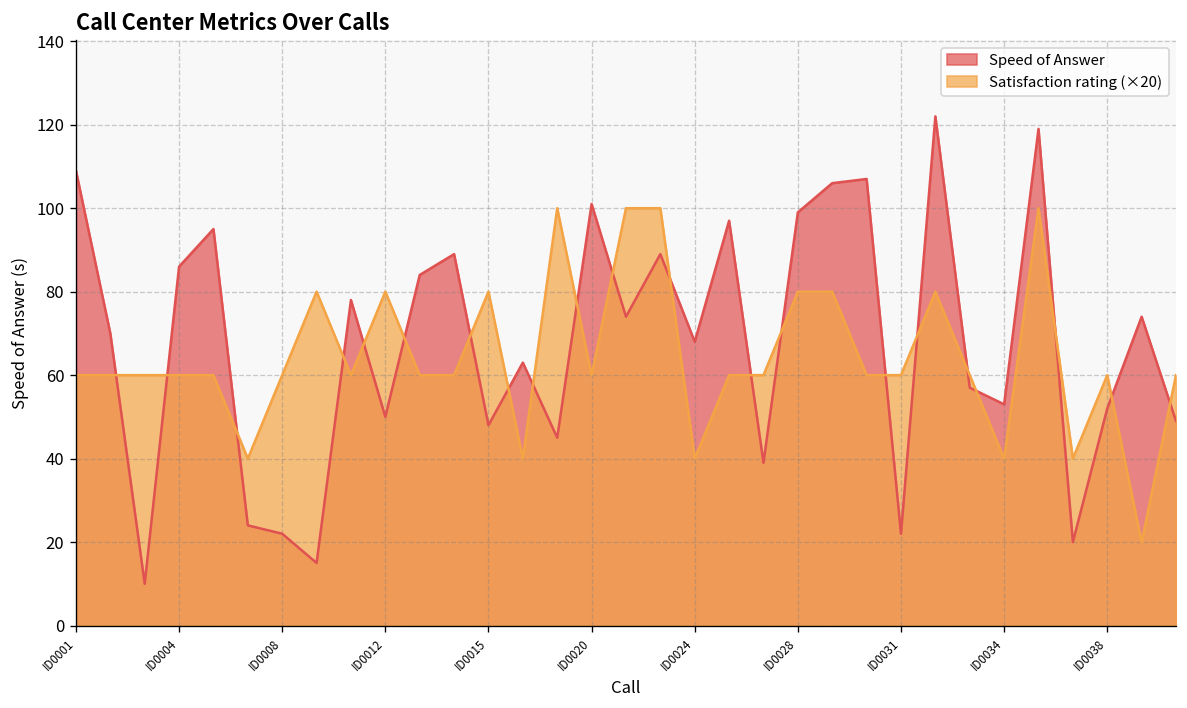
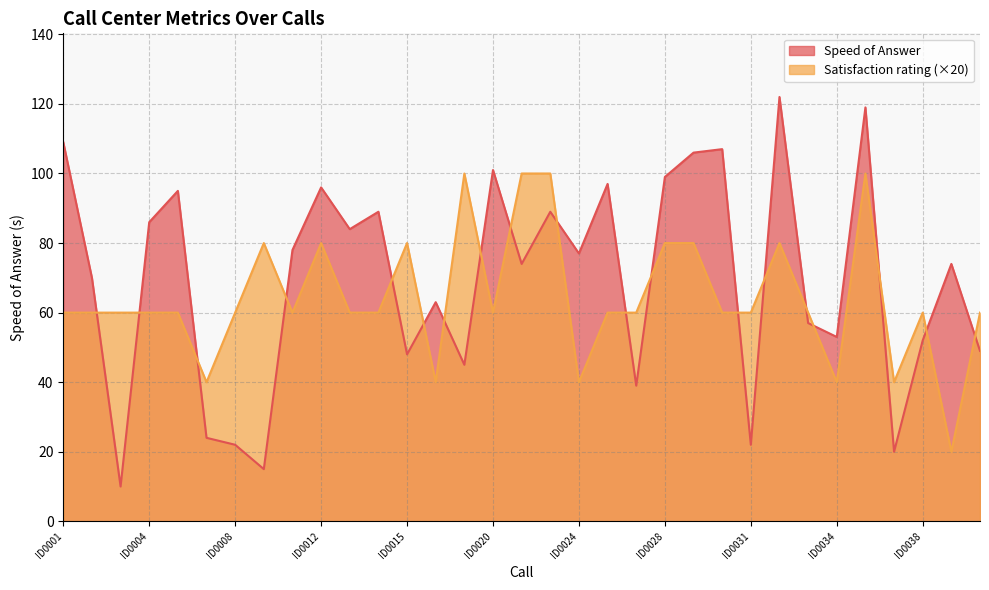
  {
    "Speed of Answer": {
      "ID0001": 109,
      "ID0004": 86,
      "ID0008": 22,
-     "ID0012": 50,
+     "ID0012": 96,
      "ID0015": 48,
      "ID0020": 101,
-     "ID0024": 68,
+     "ID0024": 77,
      "ID0028": 99,
      "ID0031": 22,
      "ID0034": 53,
      "ID0038": 52
    },
    "Satisfaction rating (×20)": {
      "ID0001": 60,
      "ID0004": 60,
      "ID0008": 60,
      "ID0012": 80,
      "ID0015": 80,
      "ID0020": 60,
      "ID0024": 40,
      "ID0028": 80,
      "ID0031": 60,
      "ID0034": 40,
      "ID0038": 60
    }
  }
